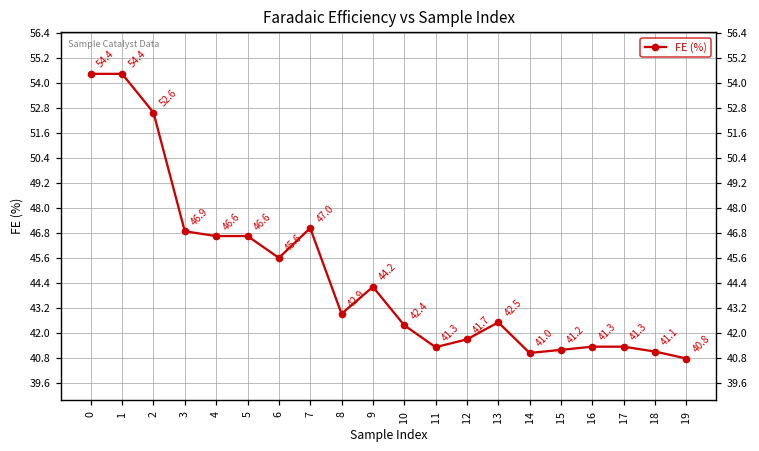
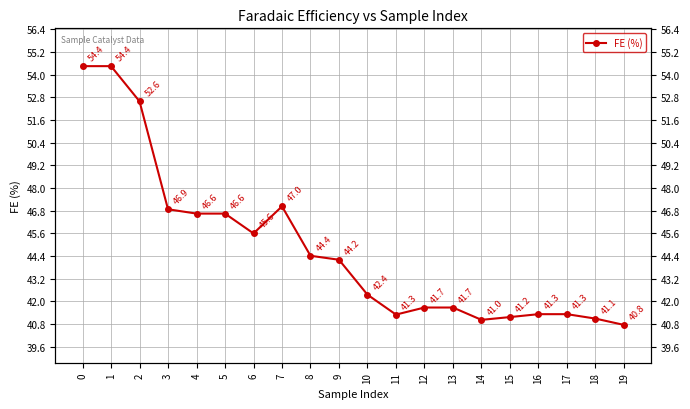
  {
    "0": 54.4,
    "1": 54.4,
    "2": 52.6,
    "3": 46.9,
    "4": 46.6,
    "5": 46.6,
    "6": 45.6,
    "7": 47.0,
-   "8": 42.9,
+   "8": 44.4,
    "9": 44.2,
    "10": 42.4,
    "11": 41.3,
    "12": 41.7,
-   "13": 42.5,
+   "13": 41.7,
    "14": 41.0,
    "15": 41.2,
    "16": 41.3,
    "17": 41.3,
    "18": 41.1,
    "19": 40.8
  }
